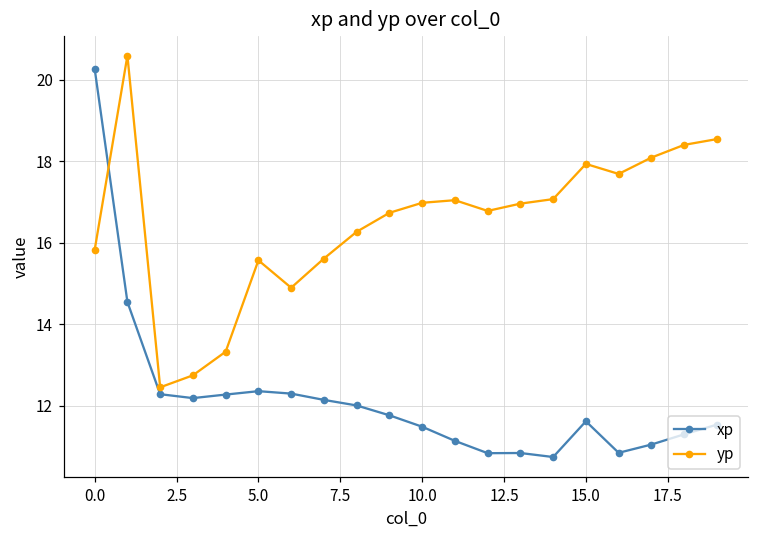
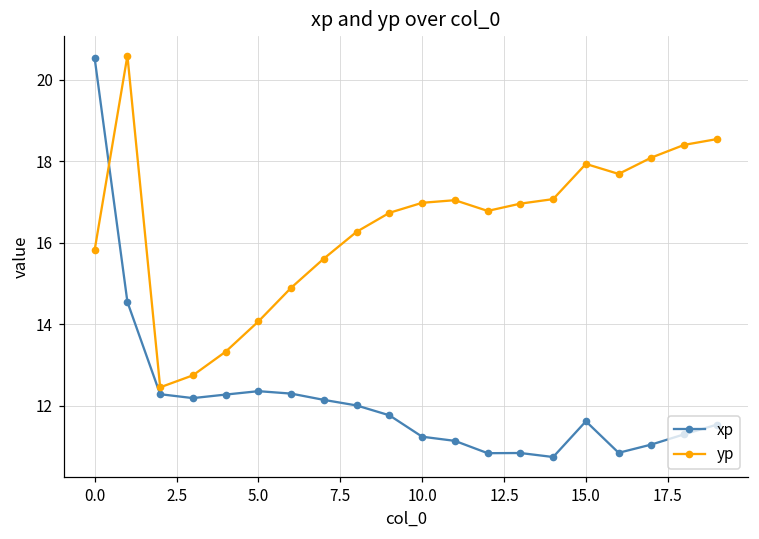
  {
    "xp": {
-     "0.0": 20.3,
+     "0.0": 20.5,
      "5.0": 12.4,
-     "10.0": 11.5,
+     "10.0": 11.2,
      "15.0": 11.6
    },
    "yp": {
      "0.0": 15.8,
-     "5.0": 15.6,
+     "5.0": 14.1,
      "10.0": 17.0,
      "15.0": 17.9
    }
  }
